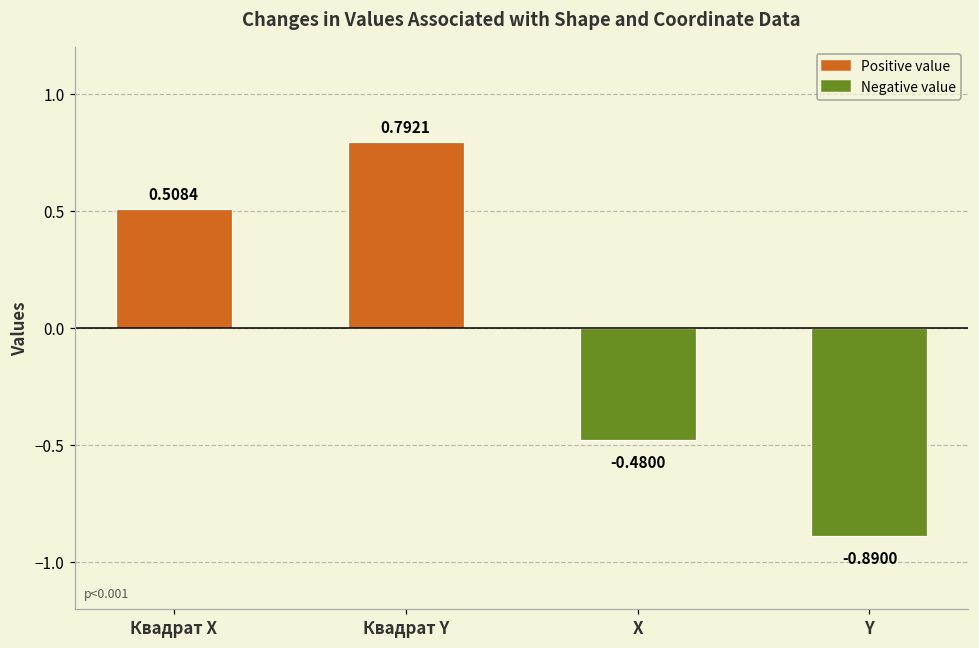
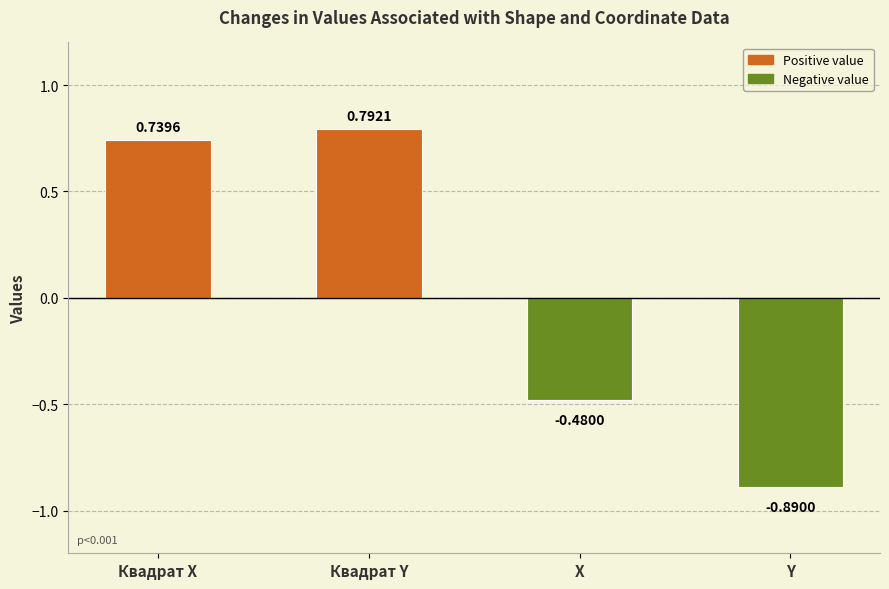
  {
-   "Квадрат X": 0.5084,
+   "Квадрат X": 0.7396,
    "Квадрат Y": 0.7921,
    "X": -0.4800,
    "Y": -0.8900
  }
